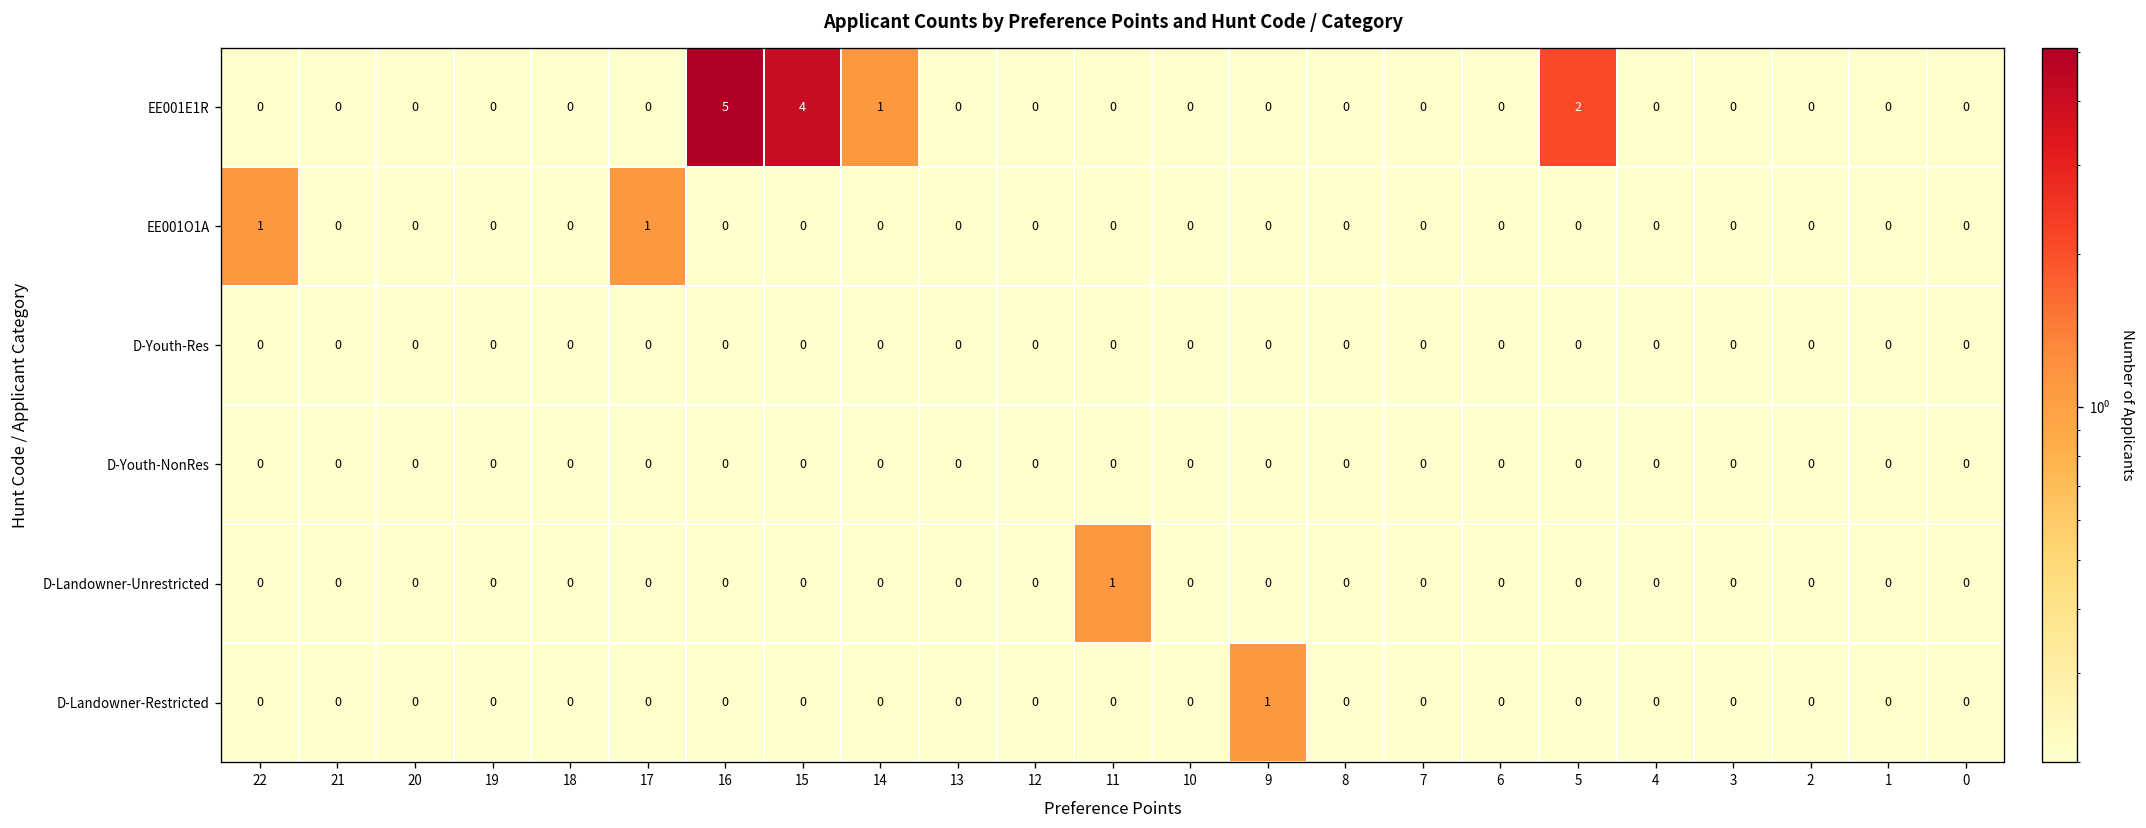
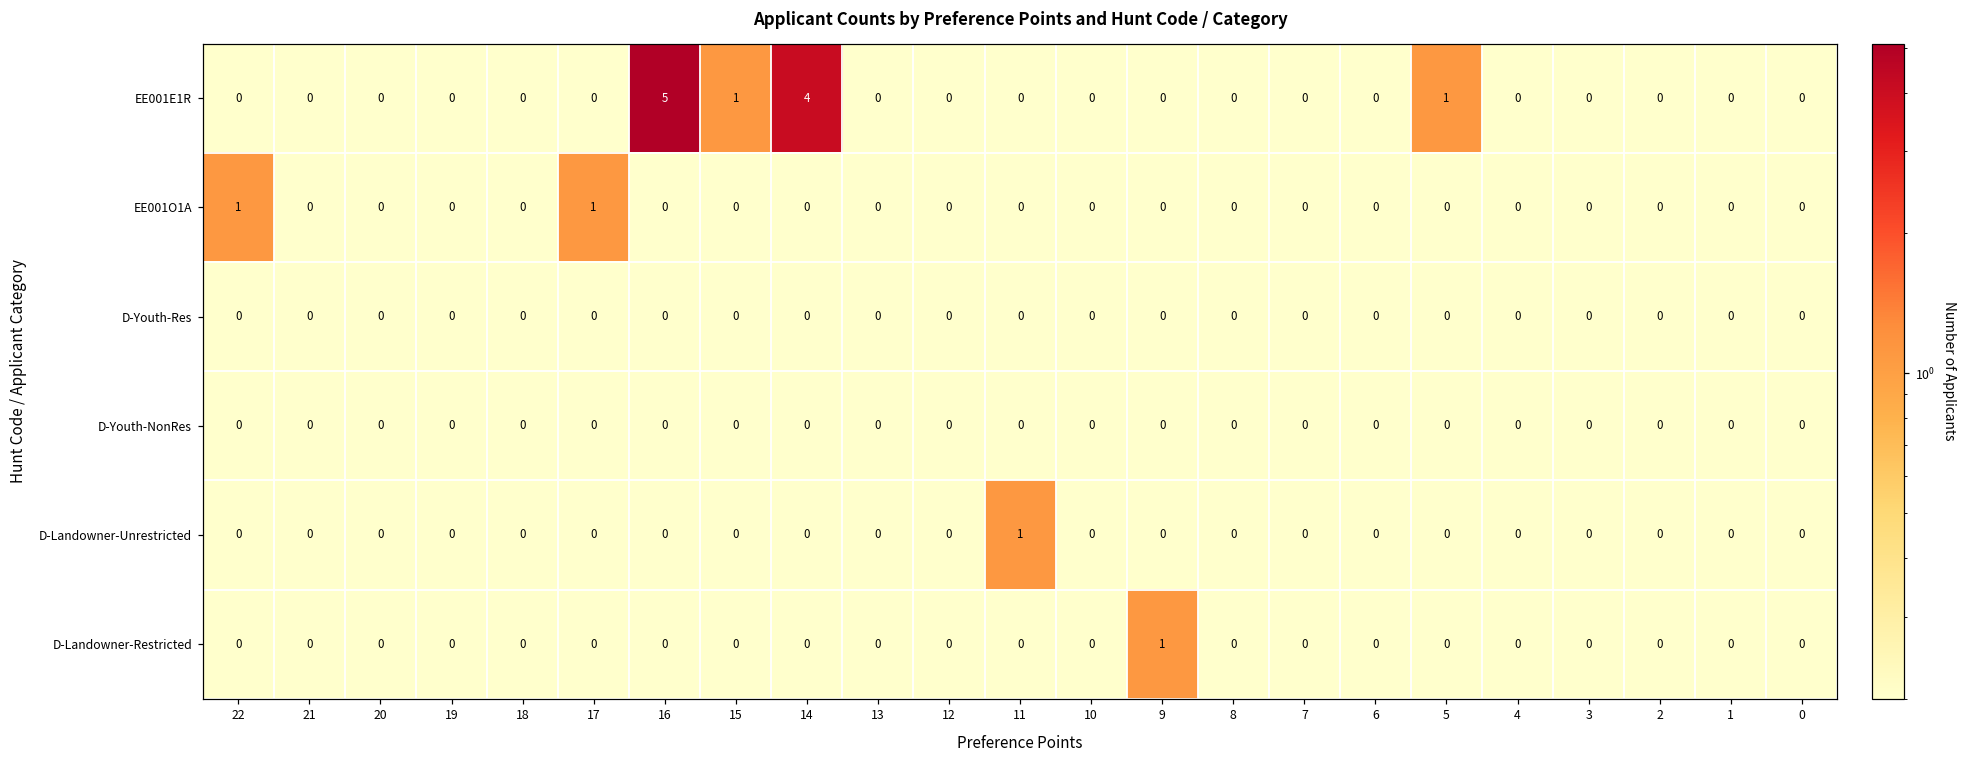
  {
    "EE001E1R": {
      "22": 0,
      "21": 0,
      "20": 0,
      "19": 0,
      "18": 0,
      "17": 0,
      "16": 5,
-     "15": 4,
-     "14": 1,
+     "15": 1,
+     "14": 4,
      "13": 0,
      "12": 0,
      "11": 0,
      "10": 0,
      "9": 0,
      "8": 0,
      "7": 0,
      "6": 0,
-     "5": 2,
+     "5": 1,
      "4": 0,
      "3": 0,
      "2": 0,
      "1": 0,
      "0": 0
    },
    "EE001O1A": {
      "22": 1,
      "21": 0,
      "20": 0,
      "19": 0,
      "18": 0,
      "17": 1,
      "16": 0,
      "15": 0,
      "14": 0,
      "13": 0,
      "12": 0,
      "11": 0,
      "10": 0,
      "9": 0,
      "8": 0,
      "7": 0,
      "6": 0,
      "5": 0,
      "4": 0,
      "3": 0,
      "2": 0,
      "1": 0,
      "0": 0
    },
    "D-Youth-Res": {
      "22": 0,
      "21": 0,
      "20": 0,
      "19": 0,
      "18": 0,
      "17": 0,
      "16": 0,
      "15": 0,
      "14": 0,
      "13": 0,
      "12": 0,
      "11": 0,
      "10": 0,
      "9": 0,
      "8": 0,
      "7": 0,
      "6": 0,
      "5": 0,
      "4": 0,
      "3": 0,
      "2": 0,
      "1": 0,
      "0": 0
    },
    "D-Youth-NonRes": {
      "22": 0,
      "21": 0,
      "20": 0,
      "19": 0,
      "18": 0,
      "17": 0,
      "16": 0,
      "15": 0,
      "14": 0,
      "13": 0,
      "12": 0,
      "11": 0,
      "10": 0,
      "9": 0,
      "8": 0,
      "7": 0,
      "6": 0,
      "5": 0,
      "4": 0,
      "3": 0,
      "2": 0,
      "1": 0,
      "0": 0
    },
    "D-Landowner-Unrestricted": {
      "22": 0,
      "21": 0,
      "20": 0,
      "19": 0,
      "18": 0,
      "17": 0,
      "16": 0,
      "15": 0,
      "14": 0,
      "13": 0,
      "12": 0,
      "11": 1,
      "10": 0,
      "9": 0,
      "8": 0,
      "7": 0,
      "6": 0,
      "5": 0,
      "4": 0,
      "3": 0,
      "2": 0,
      "1": 0,
      "0": 0
    },
    "D-Landowner-Restricted": {
      "22": 0,
      "21": 0,
      "20": 0,
      "19": 0,
      "18": 0,
      "17": 0,
      "16": 0,
      "15": 0,
      "14": 0,
      "13": 0,
      "12": 0,
      "11": 0,
      "10": 0,
      "9": 1,
      "8": 0,
      "7": 0,
      "6": 0,
      "5": 0,
      "4": 0,
      "3": 0,
      "2": 0,
      "1": 0,
      "0": 0
    }
  }
